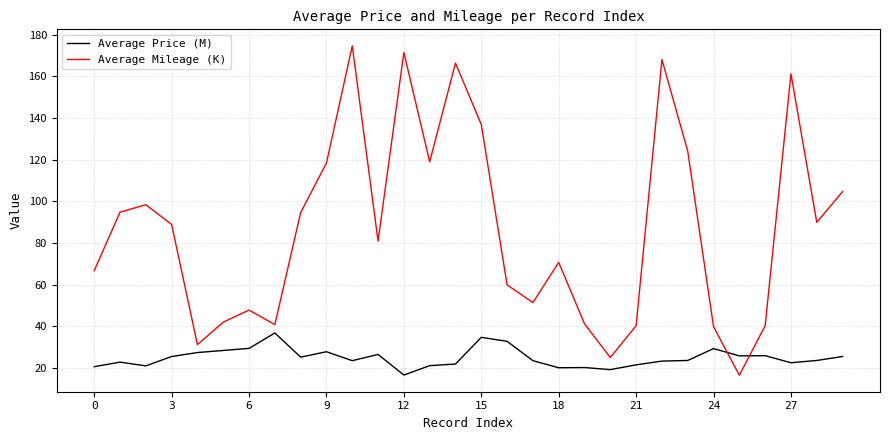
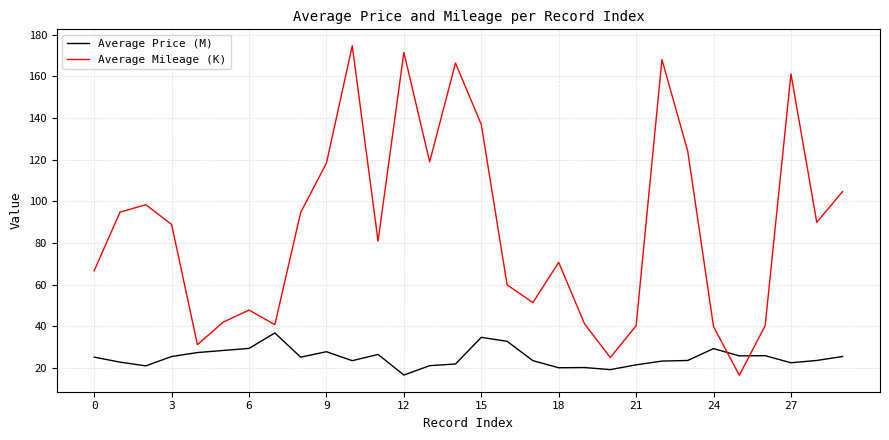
  {
    "Average Price (M)": {
-     "0": 21,
+     "0": 25,
      "3": 26,
      "6": 29,
      "9": 28,
      "12": 17,
      "15": 35,
      "18": 20,
      "21": 22,
      "24": 29,
      "27": 23
    },
    "Average Mileage (K)": {
      "0": 67,
      "3": 89,
      "6": 48,
      "9": 118,
      "12": 172,
      "15": 137,
      "18": 71,
      "21": 40,
      "24": 40,
      "27": 161
    }
  }
